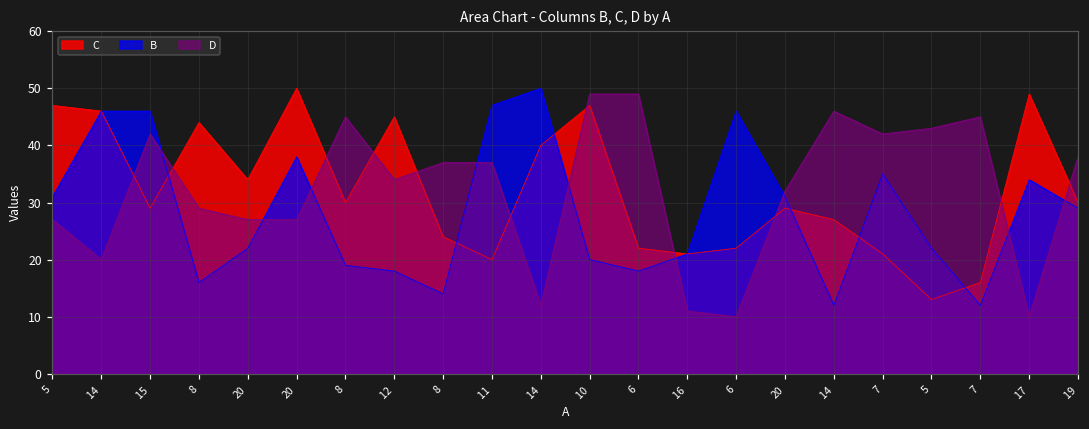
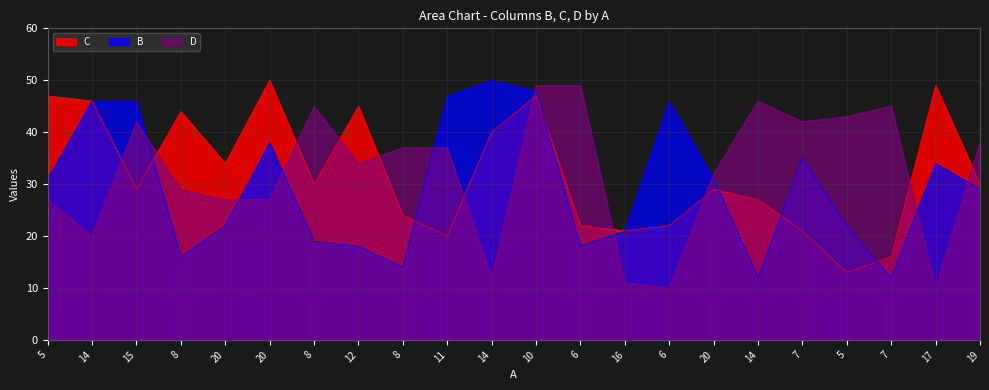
  {
    "C": {
      "15": 29,
      "12": 45,
      "11": 20,
      "10": 47,
      "17": 49,
      "19": 30
    },
    "B": {
      "15": 46,
      "12": 18,
      "11": 47,
-     "10": 20,
+     "10": 48,
      "17": 34,
      "19": 29
    },
    "D": {
      "15": 42,
      "12": 34,
      "11": 37,
      "10": 49,
      "16": 11,
      "17": 10,
      "19": 38
    }
  }
